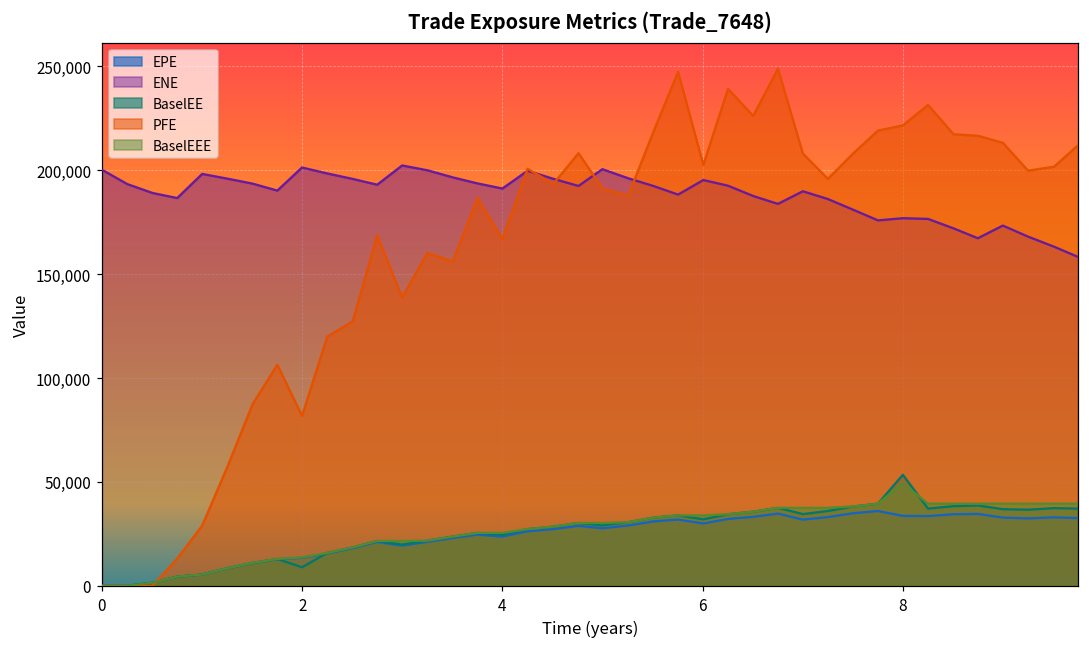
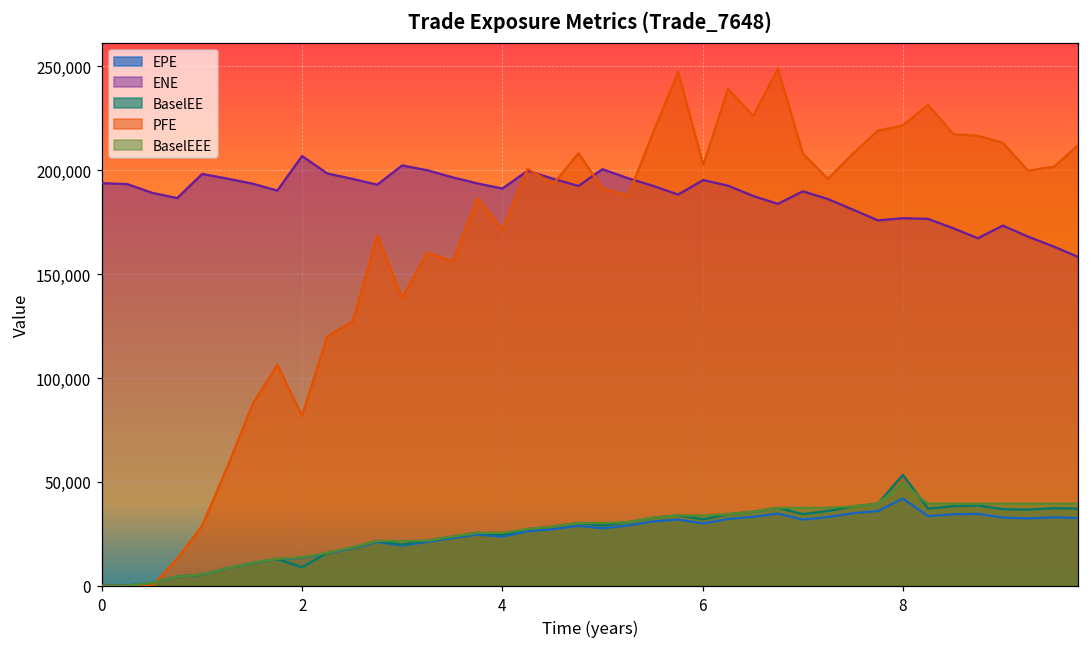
  {
    "EPE": {
-     "8": "34,000"
+     "8": "42,000"
    },
    "ENE": {
-     "0": "200,000",
-     "2": "201,000",
+     "0": "194,000",
+     "2": "207,000",
      "4": "191,000",
      "8": "177,000"
    },
    "BaselEE": {
      "2": "9,000",
      "8": "53,000"
    },
    "PFE": {
      "2": "82,000",
-     "4": "167,000",
+     "4": "171,000",
      "8": "222,000"
    },
    "BaselEEE": {
      "8": "49,000"
    }
  }
